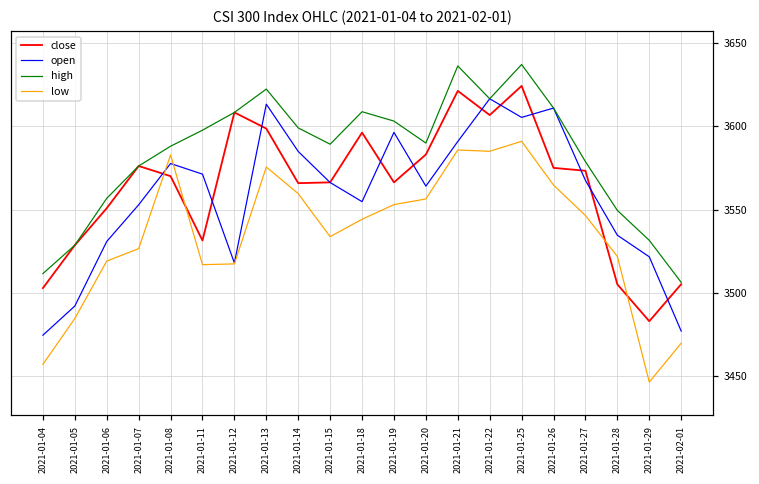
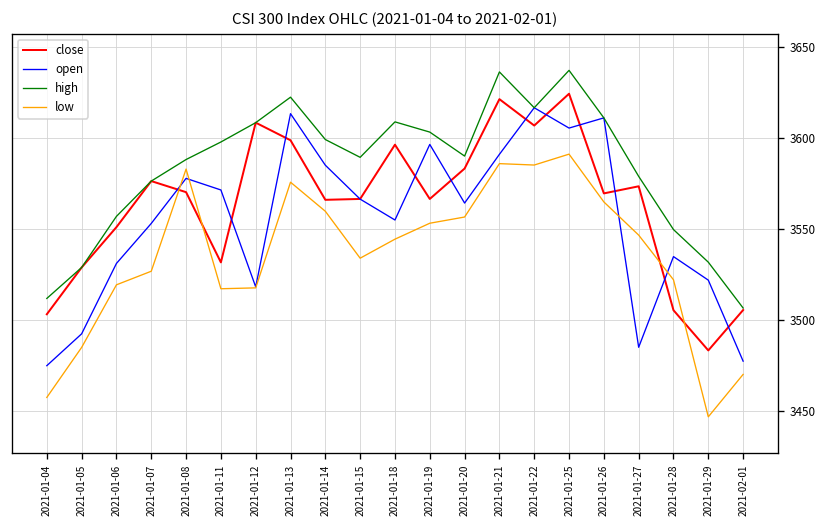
  {
    "close": {
      "2021-01-04": 3503,
      "2021-01-06": 3551,
      "2021-01-08": 3570,
      "2021-01-11": 3532,
      "2021-01-13": 3599,
      "2021-01-14": 3566,
      "2021-01-18": 3596,
      "2021-01-19": 3566,
      "2021-01-20": 3583,
      "2021-01-21": 3621,
      "2021-01-22": 3607,
      "2021-01-25": 3624,
-     "2021-01-26": 3575,
+     "2021-01-26": 3569,
      "2021-01-27": 3573,
      "2021-01-28": 3505,
      "2021-01-29": 3483
    },
    "open": {
      "2021-01-04": 3475,
      "2021-01-05": 3492,
      "2021-01-06": 3531,
      "2021-01-07": 3553,
      "2021-01-08": 3578,
      "2021-01-11": 3571,
      "2021-01-13": 3613,
      "2021-01-14": 3585,
      "2021-01-18": 3555,
      "2021-01-19": 3596,
      "2021-01-20": 3564,
      "2021-01-21": 3591,
      "2021-01-25": 3605,
-     "2021-01-27": 3568,
+     "2021-01-27": 3485,
      "2021-01-28": 3535,
      "2021-01-29": 3522,
      "2021-02-01": 3477
    },
    "high": {
      "2021-01-04": 3512,
      "2021-01-06": 3557,
      "2021-01-08": 3588,
      "2021-01-11": 3598,
      "2021-01-13": 3622,
      "2021-01-14": 3599,
      "2021-01-15": 3589,
      "2021-01-18": 3609,
      "2021-01-19": 3603,
      "2021-01-20": 3590,
      "2021-01-21": 3636,
      "2021-01-25": 3637,
      "2021-01-27": 3579,
      "2021-01-28": 3550,
      "2021-01-29": 3532
    },
    "low": {
      "2021-01-04": 3457,
      "2021-01-05": 3485,
      "2021-01-06": 3519,
      "2021-01-07": 3527,
      "2021-01-08": 3583,
      "2021-01-11": 3517,
      "2021-01-13": 3576,
      "2021-01-14": 3560,
      "2021-01-15": 3534,
      "2021-01-18": 3544,
      "2021-01-19": 3553,
      "2021-01-20": 3556,
      "2021-01-21": 3586,
      "2021-01-22": 3585,
      "2021-01-25": 3591,
      "2021-01-26": 3565,
      "2021-01-27": 3546,
      "2021-01-28": 3522,
      "2021-01-29": 3447,
      "2021-02-01": 3470
    }
  }
